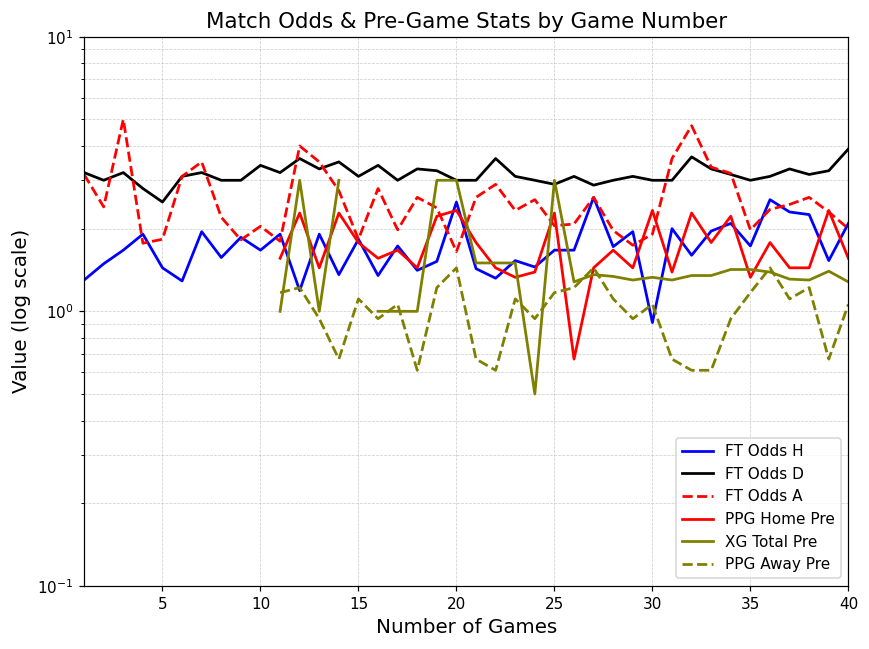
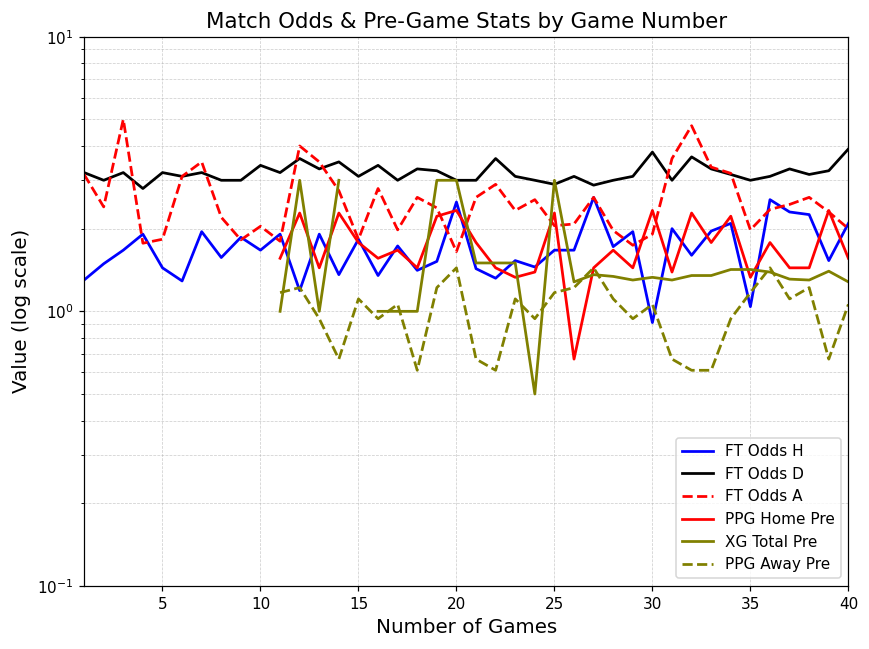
  {
    "FT Odds H": {
      "5": 1.4,
      "10": 1.7,
      "20": 2.5,
      "25": 1.7,
      "30": 0.91,
-     "35": 1.7,
+     "35": 1.04,
      "40": 2.1
    },
    "FT Odds D": {
-     "5": 2.5,
+     "5": 3.2,
      "10": 3.4,
      "15": 3.1,
      "25": 2.9,
-     "30": 3.0,
+     "30": 3.8,
      "35": 3.0,
      "40": 3.9
    }
  }
